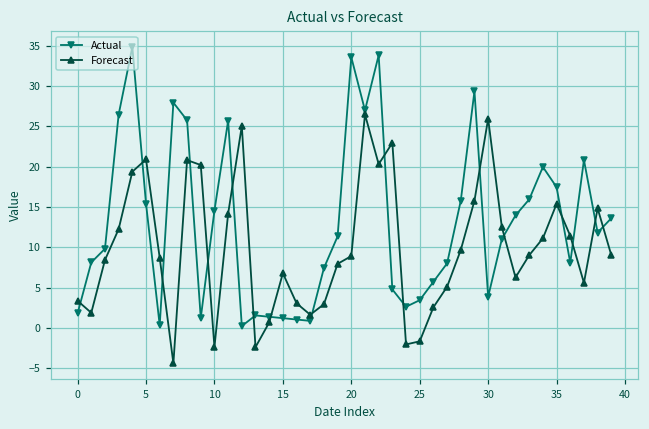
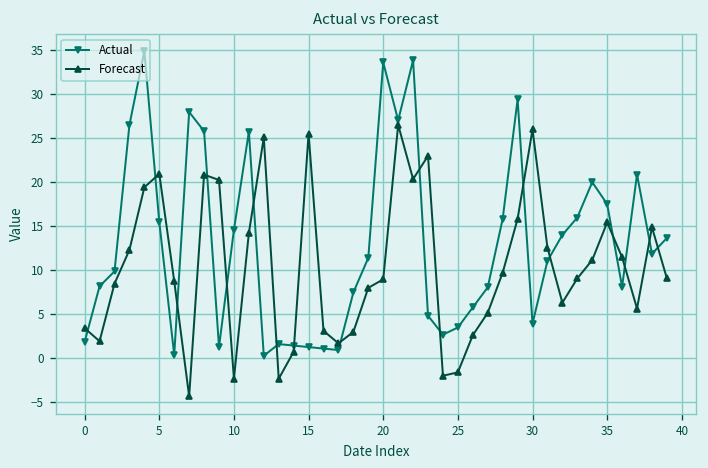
  {
    "Actual": {
      "0": 2,
      "5": 15,
      "10": 15,
      "15": 1,
      "20": 34,
      "25": 3,
      "30": 4,
      "35": 17
    },
    "Forecast": {
      "0": 3,
      "5": 21,
      "10": -2,
-     "15": 7,
+     "15": 25,
      "20": 9,
      "25": -2,
      "30": 26,
      "35": 15
    }
  }
